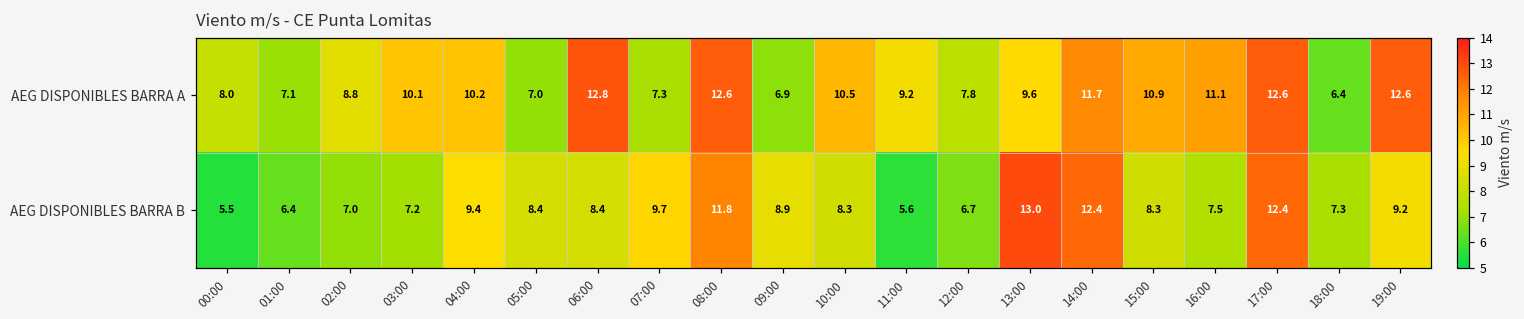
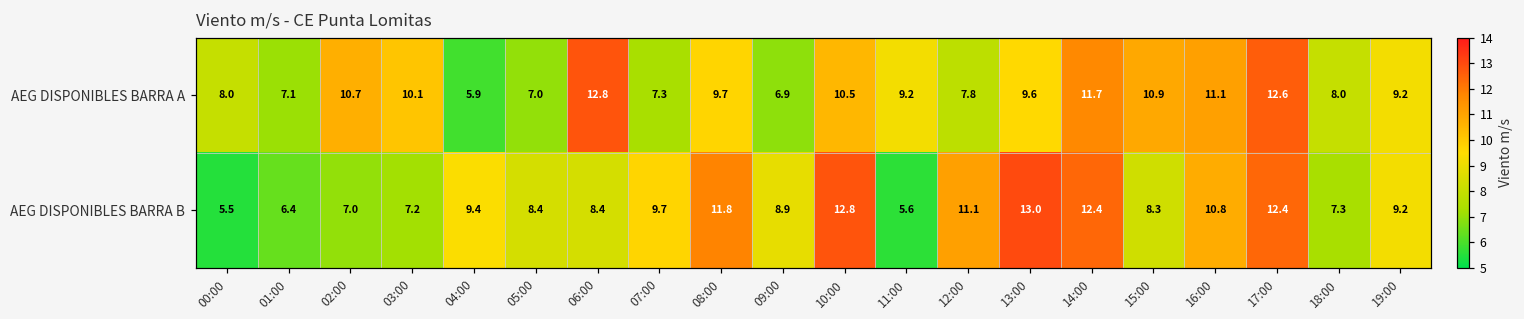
  {
    "AEG DISPONIBLES BARRA A": {
      "00:00": 8.0,
      "01:00": 7.1,
-     "02:00": 8.8,
+     "02:00": 10.7,
      "03:00": 10.1,
-     "04:00": 10.2,
+     "04:00": 5.9,
      "05:00": 7.0,
      "06:00": 12.8,
      "07:00": 7.3,
-     "08:00": 12.6,
+     "08:00": 9.7,
      "09:00": 6.9,
      "10:00": 10.5,
      "11:00": 9.2,
      "12:00": 7.8,
      "13:00": 9.6,
      "14:00": 11.7,
      "15:00": 10.9,
      "16:00": 11.1,
      "17:00": 12.6,
-     "18:00": 6.4,
-     "19:00": 12.6
+     "18:00": 8.0,
+     "19:00": 9.2
    },
    "AEG DISPONIBLES BARRA B": {
      "00:00": 5.5,
      "01:00": 6.4,
      "02:00": 7.0,
      "03:00": 7.2,
      "04:00": 9.4,
      "05:00": 8.4,
      "06:00": 8.4,
      "07:00": 9.7,
      "08:00": 11.8,
      "09:00": 8.9,
-     "10:00": 8.3,
+     "10:00": 12.8,
      "11:00": 5.6,
-     "12:00": 6.7,
+     "12:00": 11.1,
      "13:00": 13.0,
      "14:00": 12.4,
      "15:00": 8.3,
-     "16:00": 7.5,
+     "16:00": 10.8,
      "17:00": 12.4,
      "18:00": 7.3,
      "19:00": 9.2
    }
  }
